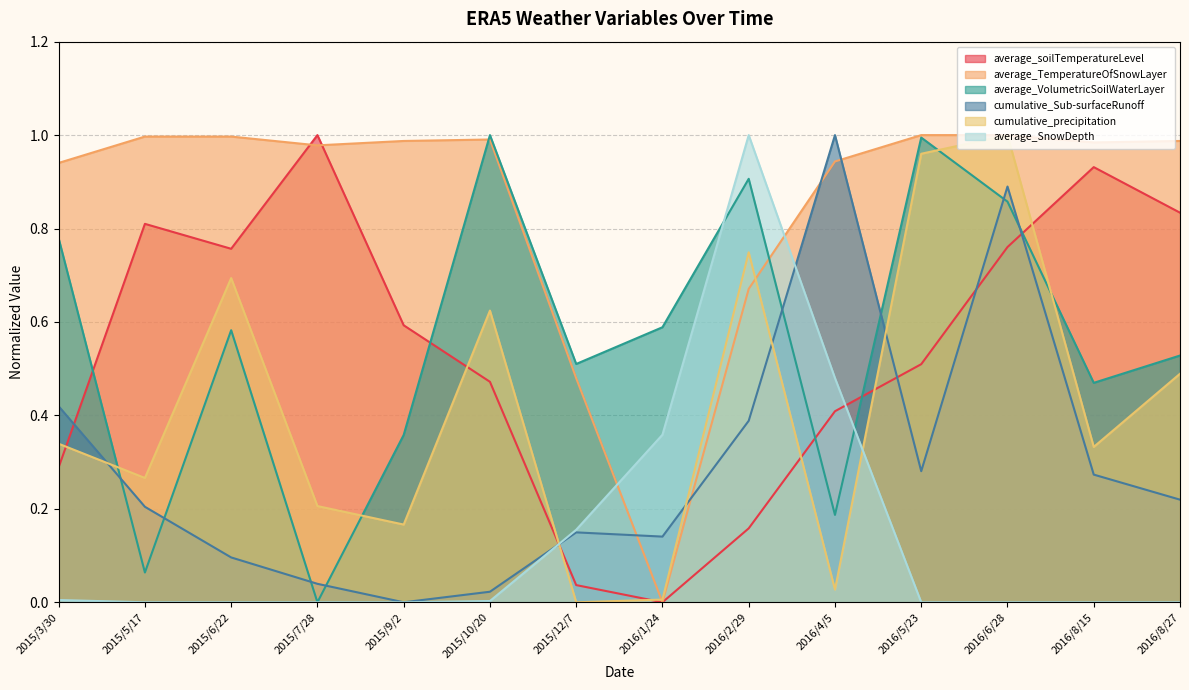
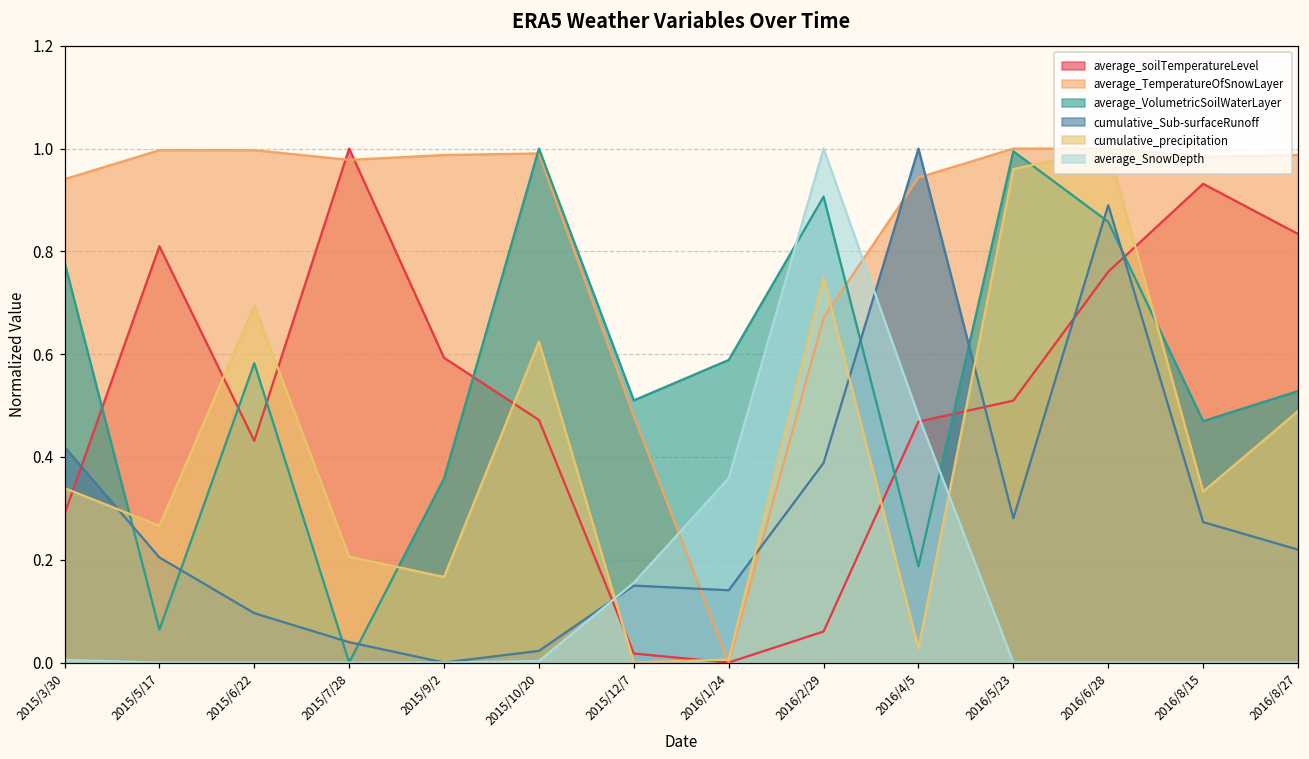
  {
    "average_soilTemperatureLevel": {
      "2015/3/30": 0.29,
      "2015/5/17": 0.81,
-     "2015/6/22": 0.76,
+     "2015/6/22": 0.43,
      "2015/7/28": 1.00,
      "2015/9/2": 0.59,
      "2015/10/20": 0.47,
-     "2015/12/7": 0.04,
-     "2016/2/29": 0.16,
-     "2016/4/5": 0.41,
+     "2015/12/7": 0.02,
+     "2016/2/29": 0.06,
+     "2016/4/5": 0.47,
      "2016/5/23": 0.51,
      "2016/6/28": 0.76,
      "2016/8/15": 0.93,
      "2016/8/27": 0.83
    },
    "average_SnowDepth": {
      "2015/3/30": 0.00,
      "2015/5/17": 0.00,
      "2015/6/22": 0.00,
      "2015/10/20": 0.00,
      "2015/12/7": 0.16,
      "2016/1/24": 0.36,
      "2016/2/29": 1.00,
      "2016/4/5": 0.48,
      "2016/5/23": 0.00,
      "2016/6/28": 0.00,
      "2016/8/15": 0.00,
      "2016/8/27": 0.00
    }
  }
